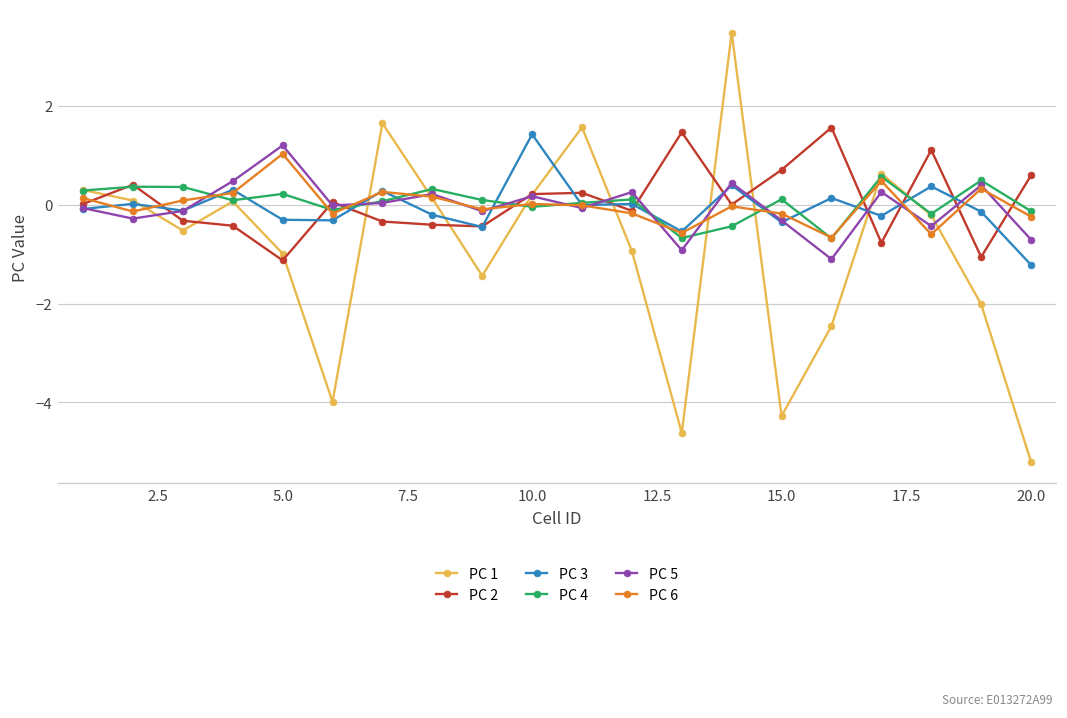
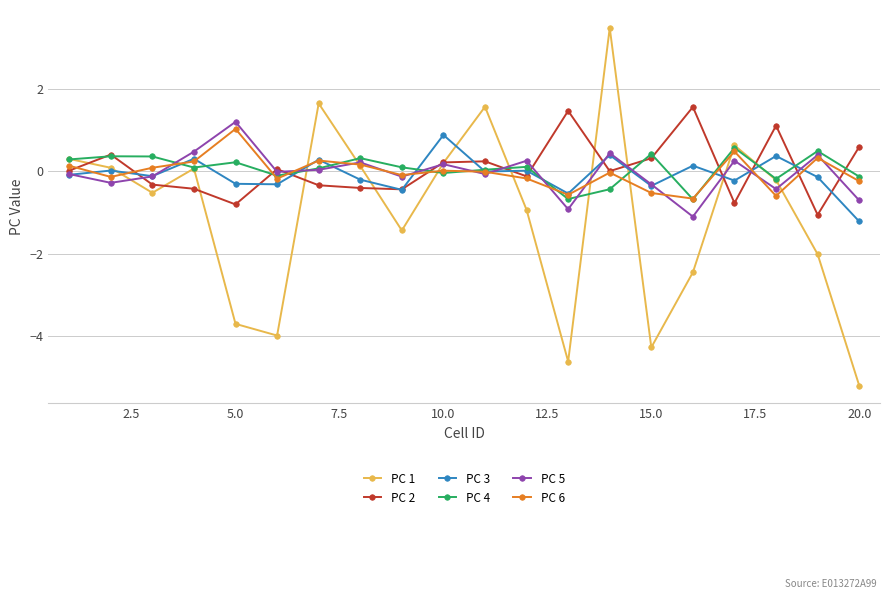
  {
    "PC 1": {
-     "5.0": -1.0,
+     "5.0": -3.7,
      "15.0": -4.3,
      "20.0": -5.2
    },
    "PC 2": {
-     "5.0": -1.1,
-     "15.0": 0.7,
+     "5.0": -0.8,
+     "15.0": 0.3,
      "20.0": 0.6
    },
    "PC 3": {
      "5.0": -0.3,
-     "10.0": 1.4,
+     "10.0": 0.9,
      "20.0": -1.2
    },
    "PC 4": {
      "5.0": 0.2,
-     "15.0": 0.1,
+     "15.0": 0.4,
      "20.0": -0.1
    },
    "PC 5": {
      "5.0": 1.2,
      "20.0": -0.7
    },
    "PC 6": {
      "5.0": 1.0,
-     "15.0": -0.2,
+     "15.0": -0.5,
      "20.0": -0.2
    }
  }
